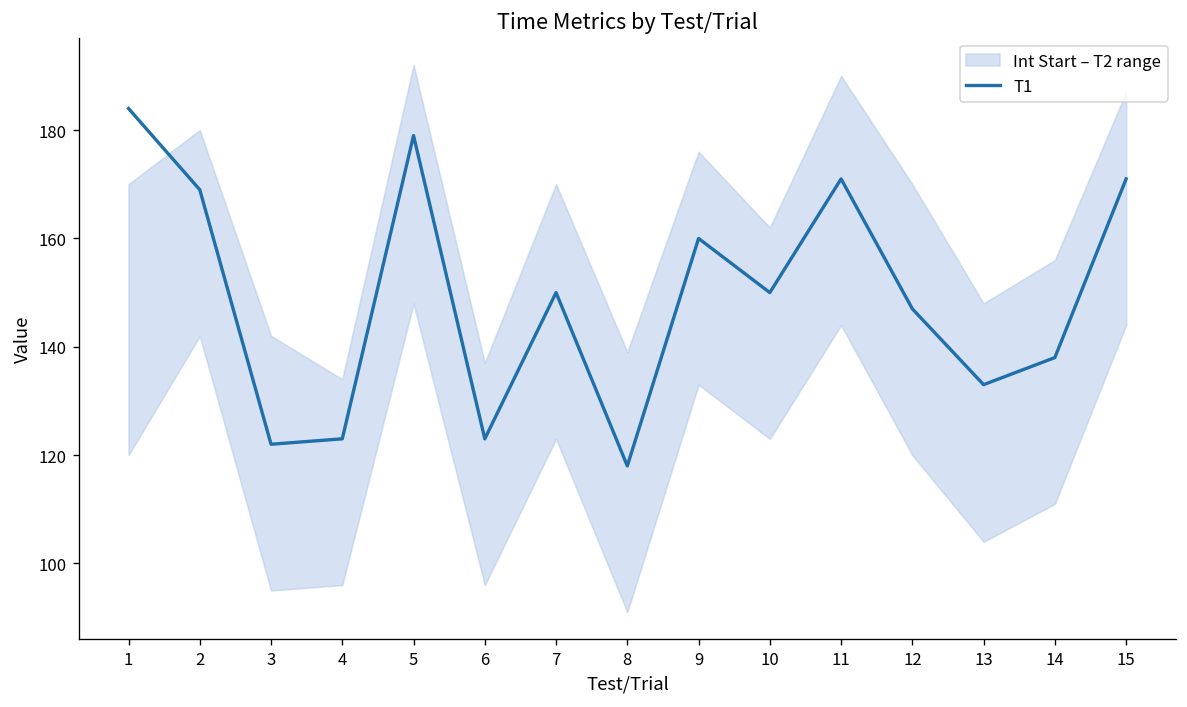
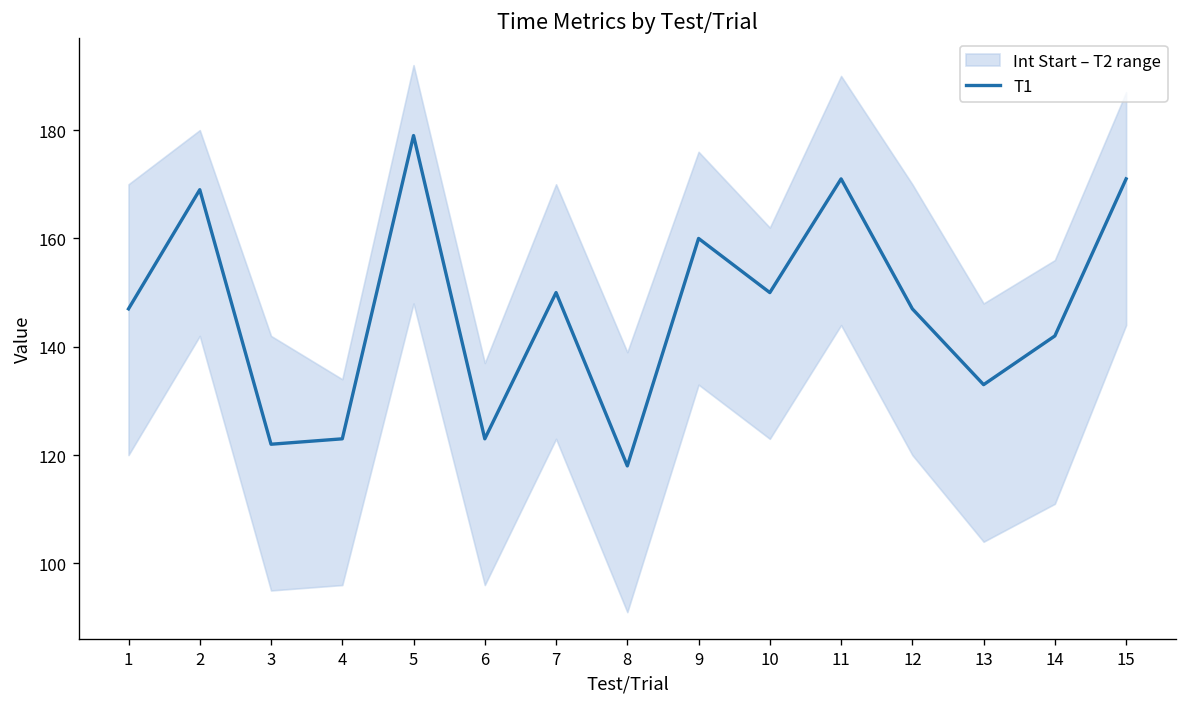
  {
    "T1": {
-     "1": 184,
+     "1": 147,
      "2": 169,
      "3": 122,
      "4": 123,
      "5": 179,
      "6": 123,
      "7": 150,
      "8": 118,
      "9": 160,
      "10": 150,
      "11": 171,
      "12": 147,
      "13": 133,
-     "14": 138,
+     "14": 142,
      "15": 171
    }
  }
